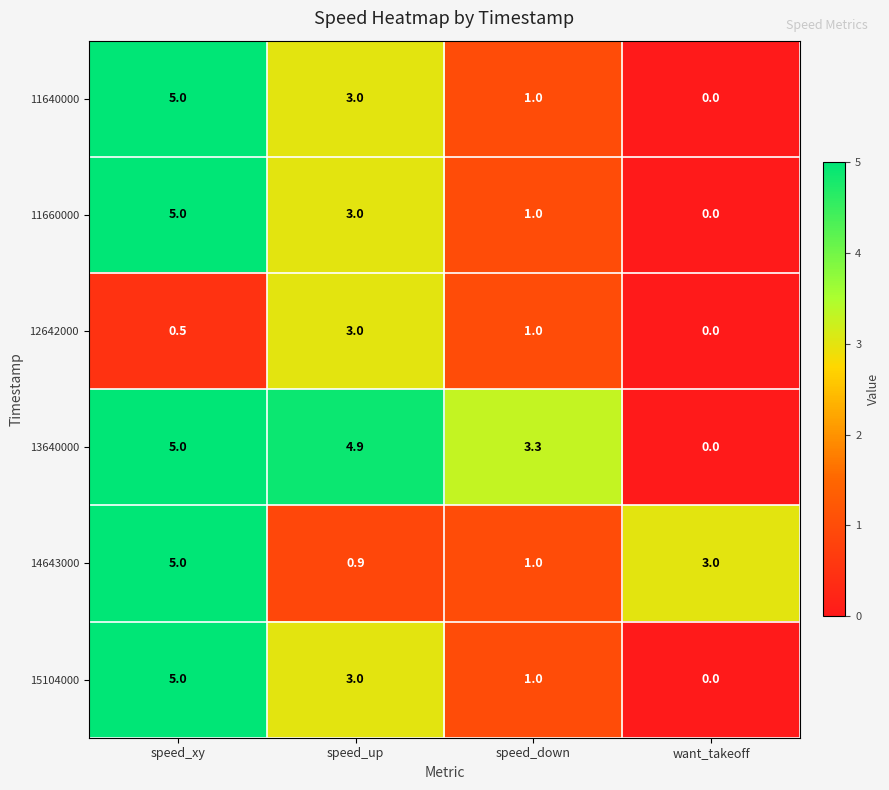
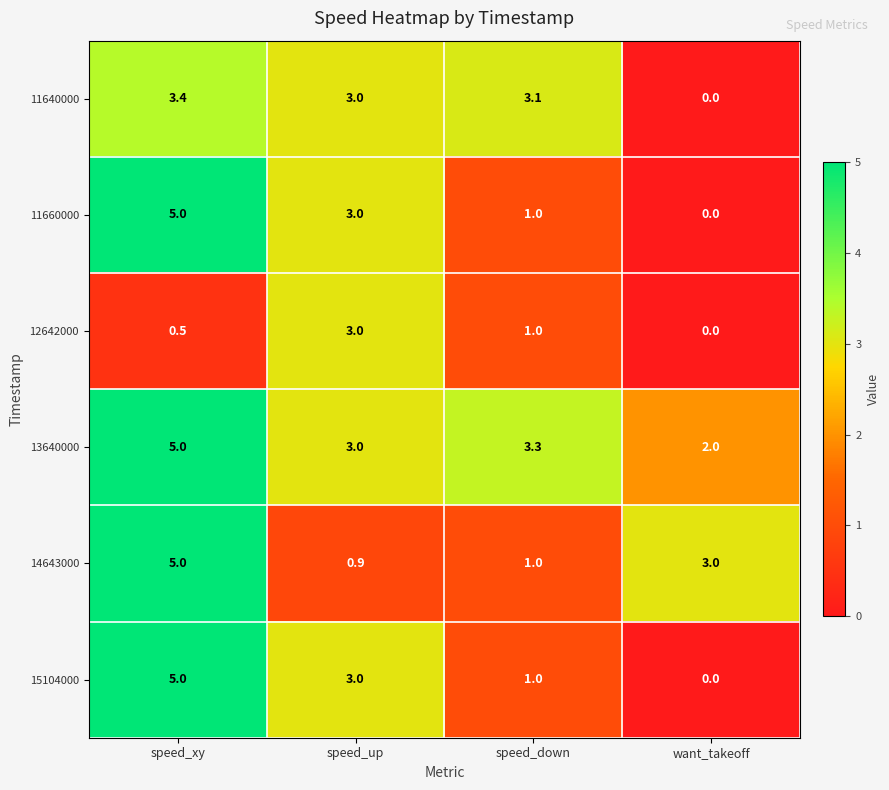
  {
    "11640000": {
-     "speed_xy": 5.0,
+     "speed_xy": 3.4,
      "speed_up": 3.0,
-     "speed_down": 1.0,
+     "speed_down": 3.1,
      "want_takeoff": 0.0
    },
    "11660000": {
      "speed_xy": 5.0,
      "speed_up": 3.0,
      "speed_down": 1.0,
      "want_takeoff": 0.0
    },
    "12642000": {
      "speed_xy": 0.5,
      "speed_up": 3.0,
      "speed_down": 1.0,
      "want_takeoff": 0.0
    },
    "13640000": {
      "speed_xy": 5.0,
-     "speed_up": 4.9,
+     "speed_up": 3.0,
      "speed_down": 3.3,
-     "want_takeoff": 0.0
+     "want_takeoff": 2.0
    },
    "14643000": {
      "speed_xy": 5.0,
      "speed_up": 0.9,
      "speed_down": 1.0,
      "want_takeoff": 3.0
    },
    "15104000": {
      "speed_xy": 5.0,
      "speed_up": 3.0,
      "speed_down": 1.0,
      "want_takeoff": 0.0
    }
  }
